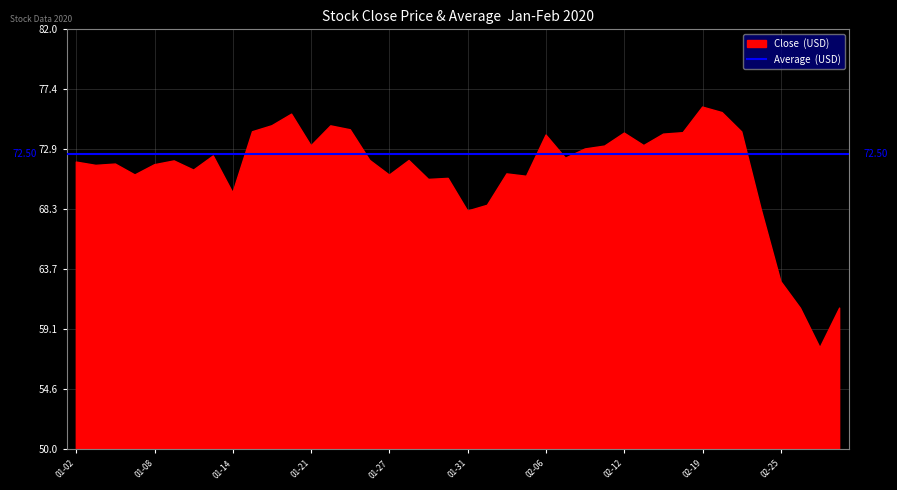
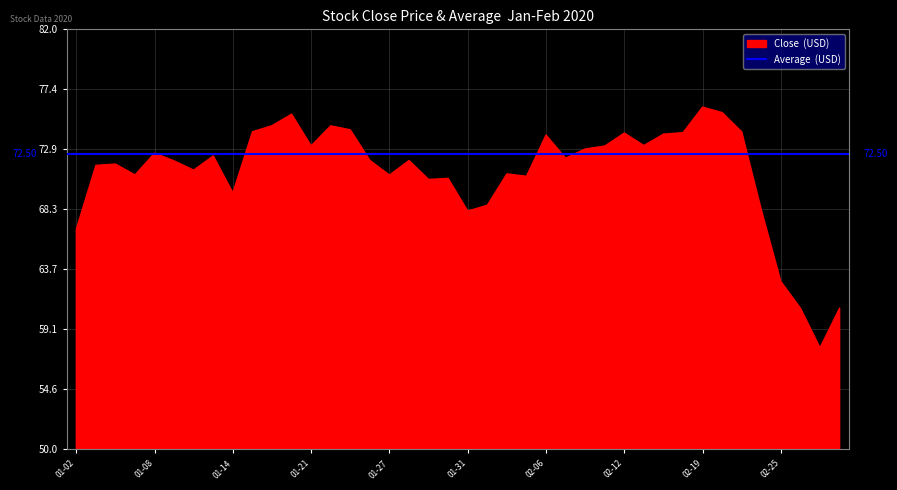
  {
-   "01-02": 71.9,
-   "01-08": 71.7,
+   "01-02": 66.8,
+   "01-08": 72.6,
    "01-14": 69.5,
    "01-21": 73.1,
    "01-27": 70.9,
    "01-31": 68.2,
    "02-06": 74.0,
    "02-12": 74.1,
    "02-19": 76.1,
    "02-25": 62.8
  }
